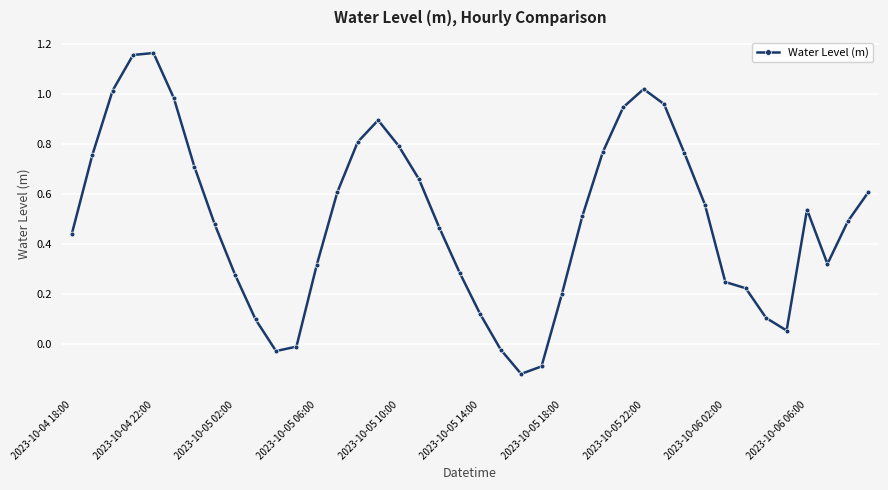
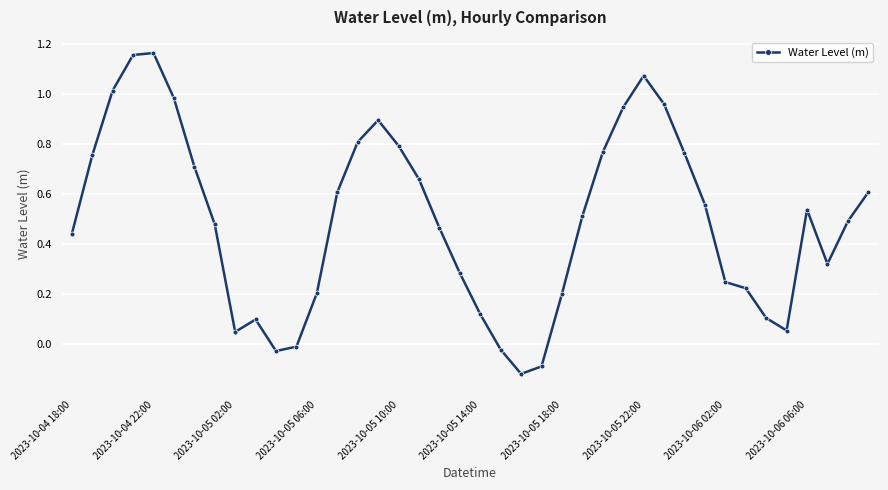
  {
    "2023-10-04 18:00": 0.44,
    "2023-10-04 22:00": 1.16,
-   "2023-10-05 02:00": 0.28,
-   "2023-10-05 06:00": 0.32,
+   "2023-10-05 02:00": 0.05,
+   "2023-10-05 06:00": 0.21,
    "2023-10-05 10:00": 0.79,
    "2023-10-05 14:00": 0.12,
    "2023-10-05 18:00": 0.20,
-   "2023-10-05 22:00": 1.02,
+   "2023-10-05 22:00": 1.07,
    "2023-10-06 02:00": 0.25,
    "2023-10-06 06:00": 0.54
  }
